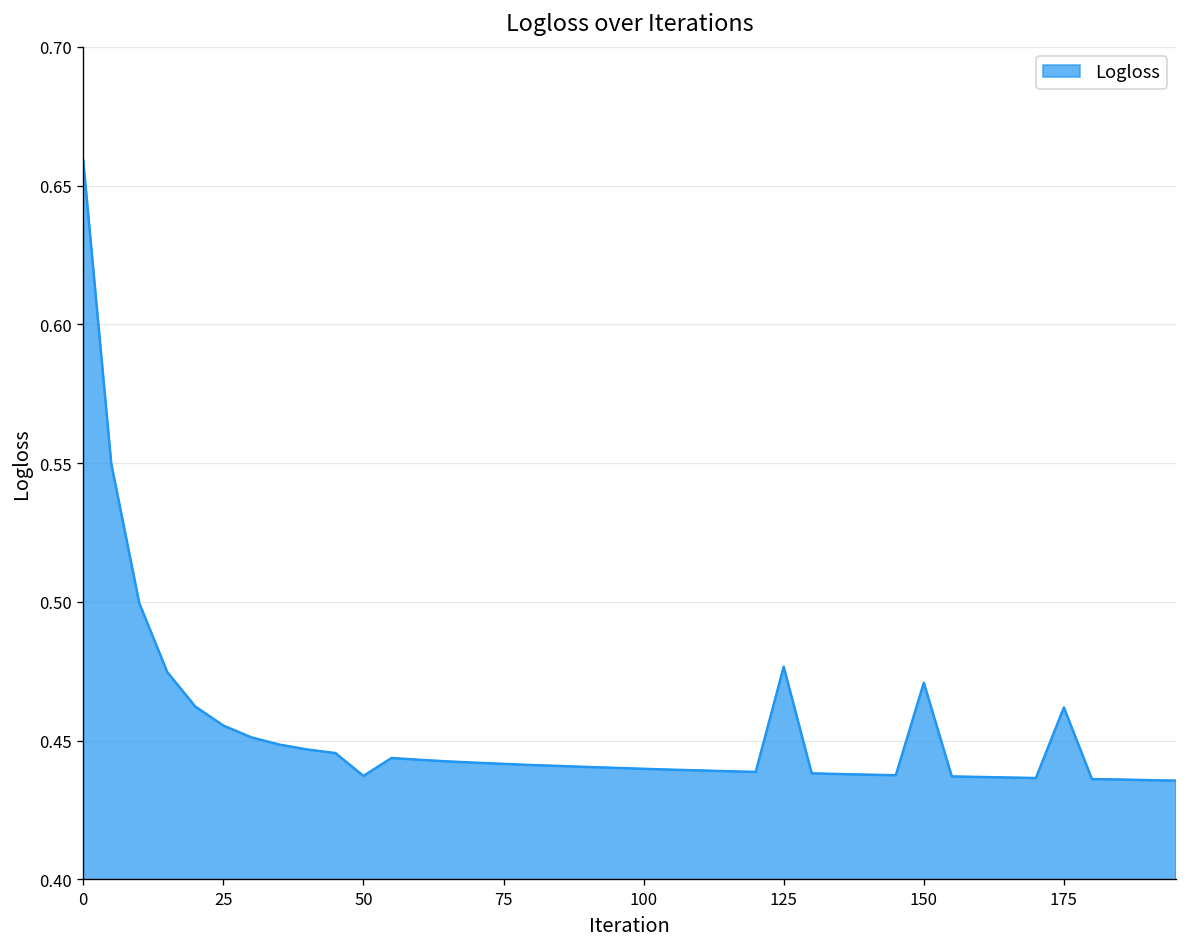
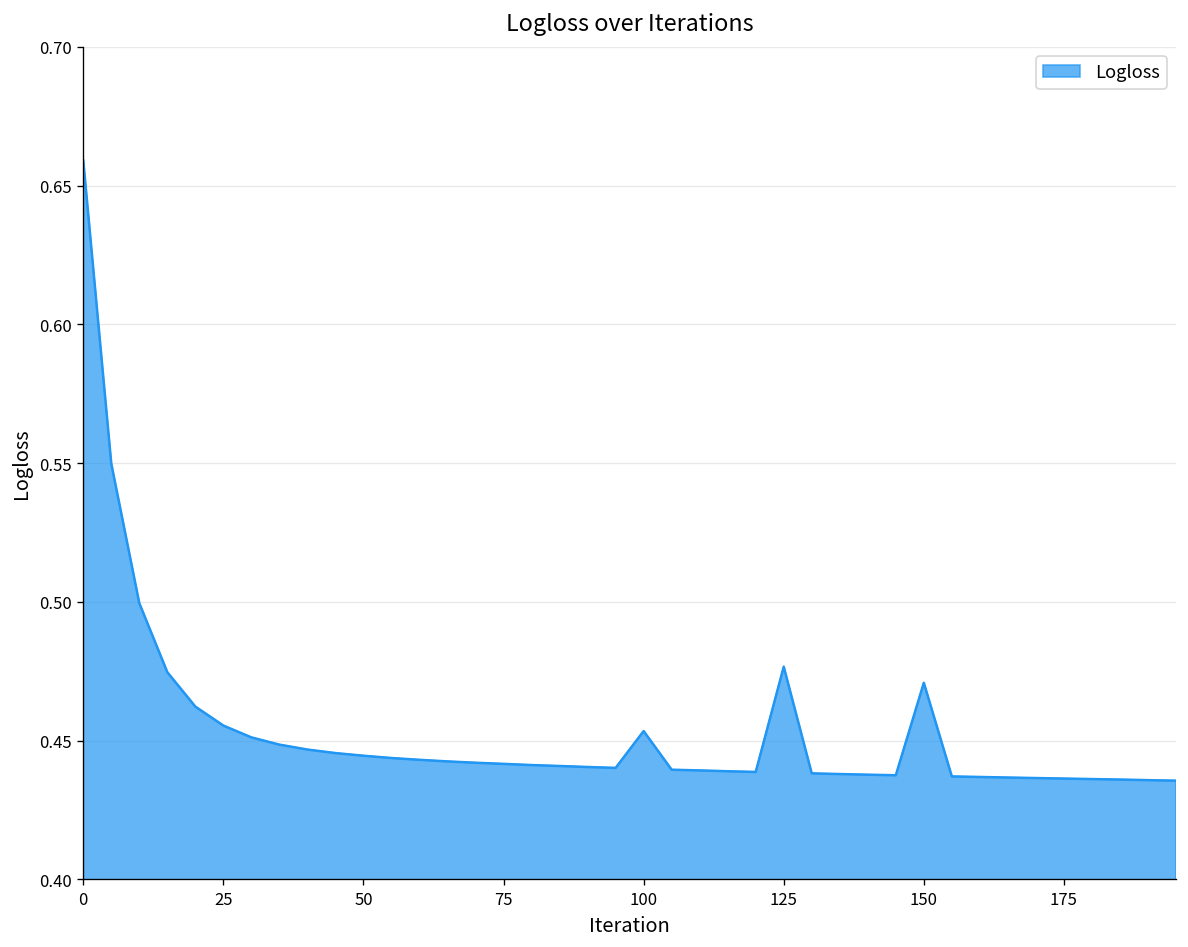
  {
    "0": 0.659,
    "25": 0.455,
-   "50": 0.437,
+   "50": 0.445,
    "75": 0.442,
-   "100": 0.440,
+   "100": 0.453,
    "125": 0.477,
    "150": 0.471,
-   "175": 0.462
+   "175": 0.436
  }
